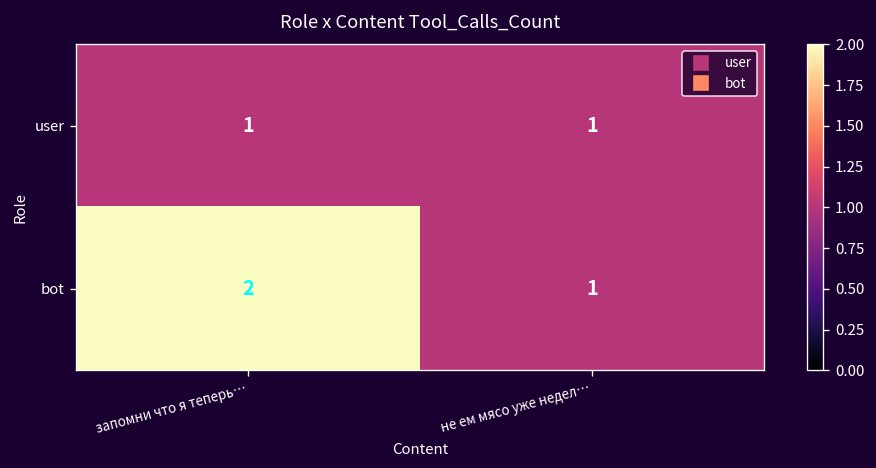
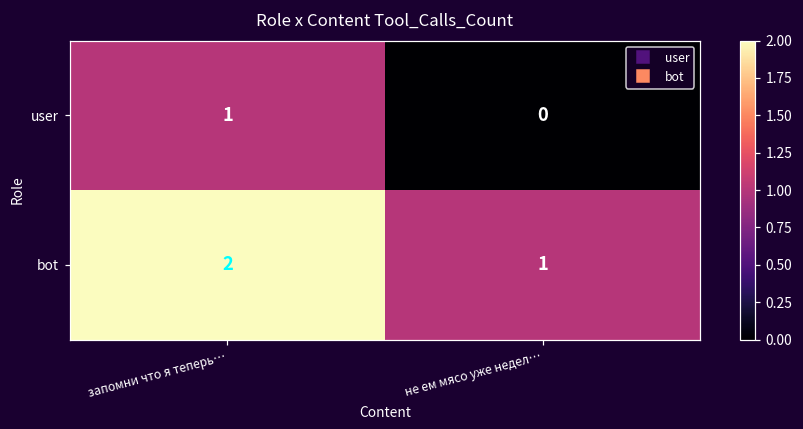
  {
    "user": {
      "запомни что я теперь…": 1,
-     "не ем мясо уже недел…": 1
+     "не ем мясо уже недел…": 0
    },
    "bot": {
      "запомни что я теперь…": 2,
      "не ем мясо уже недел…": 1
    }
  }
